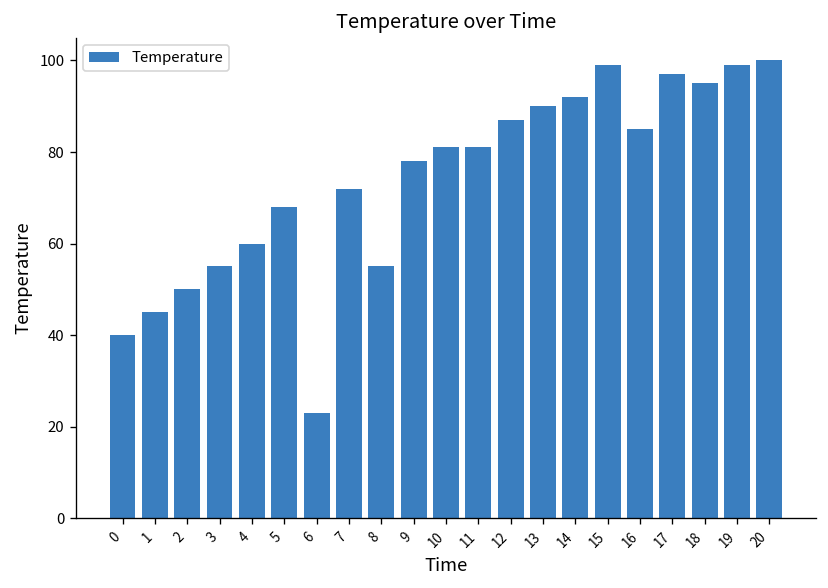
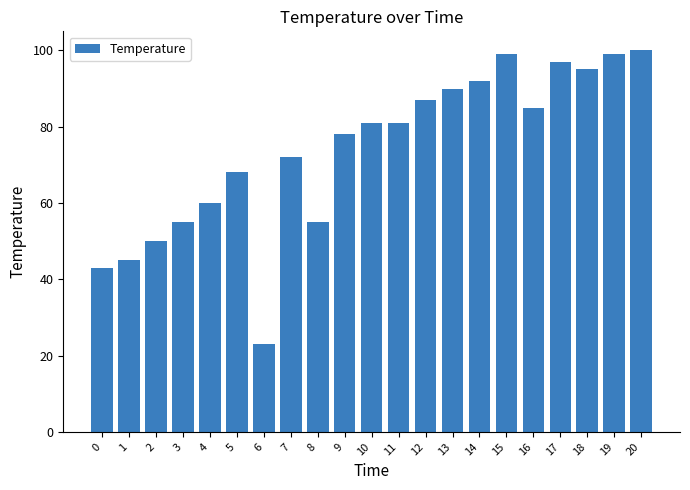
  {
-   "0": 40,
+   "0": 43,
    "1": 45,
    "2": 50,
    "3": 55,
    "4": 60,
    "5": 68,
    "6": 23,
    "7": 72,
    "8": 55,
    "9": 78,
    "10": 81,
    "11": 81,
    "12": 87,
    "13": 90,
    "14": 92,
    "15": 99,
    "16": 85,
    "17": 97,
    "18": 95,
    "19": 99,
    "20": 100
  }
